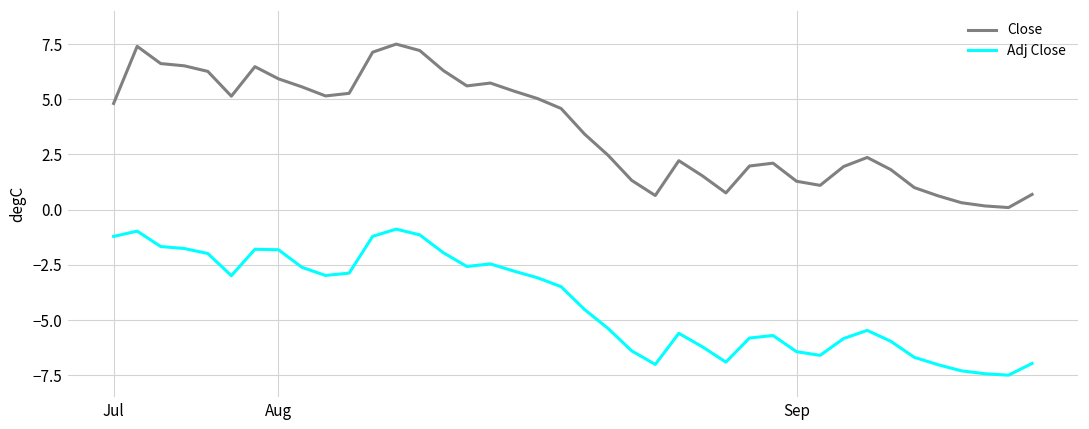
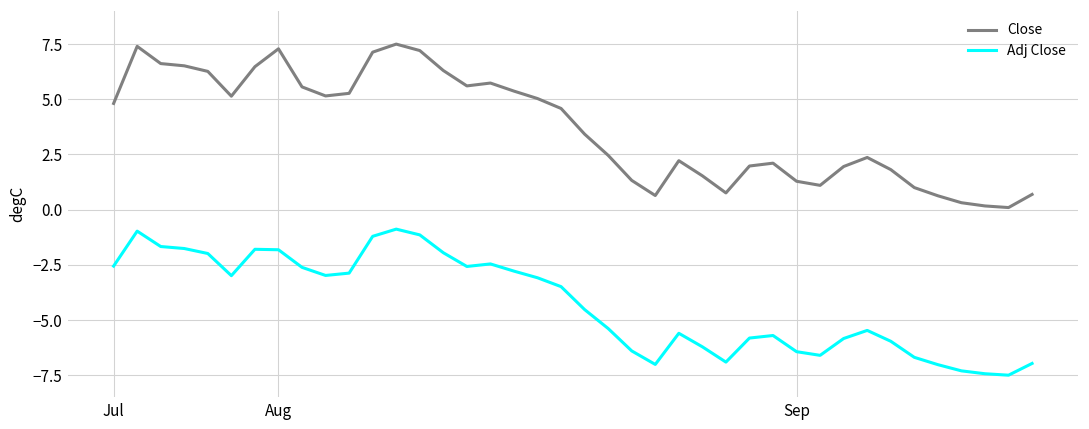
  {
    "Close": {
      "Jul": 4.8,
-     "Aug": 5.9,
+     "Aug": 7.3,
      "Sep": 1.3
    },
    "Adj Close": {
-     "Jul": -1.2,
+     "Jul": -2.6,
      "Aug": -1.8,
      "Sep": -6.4
    }
  }
